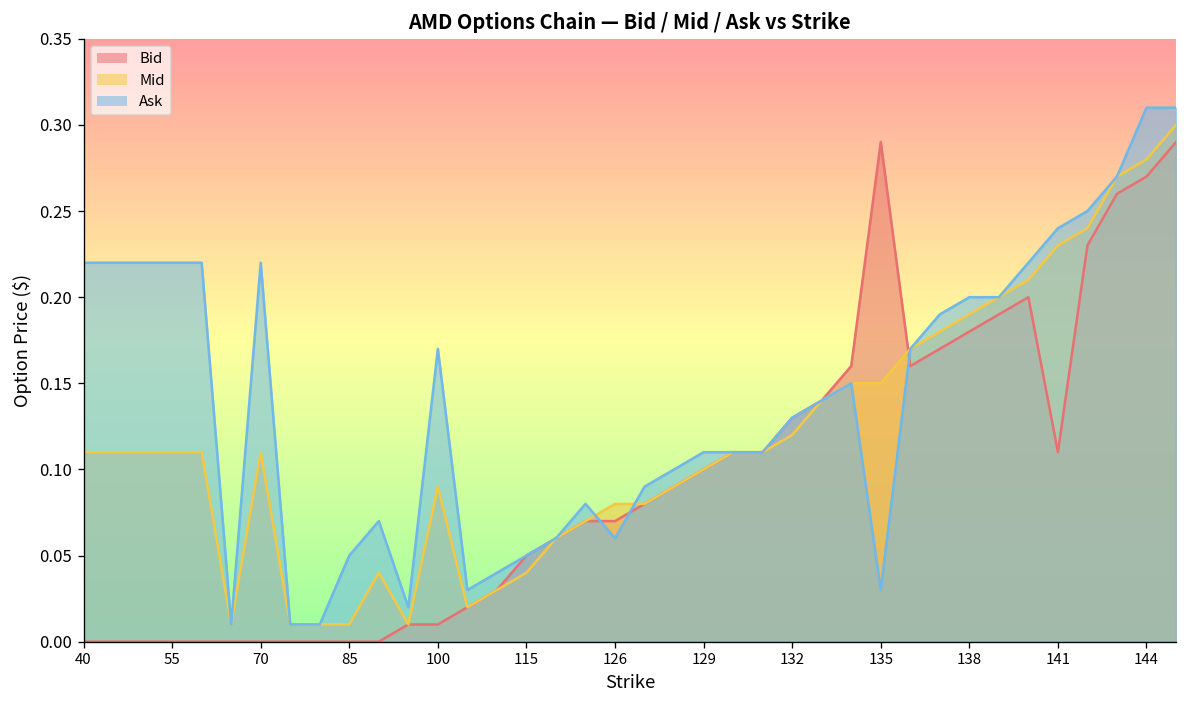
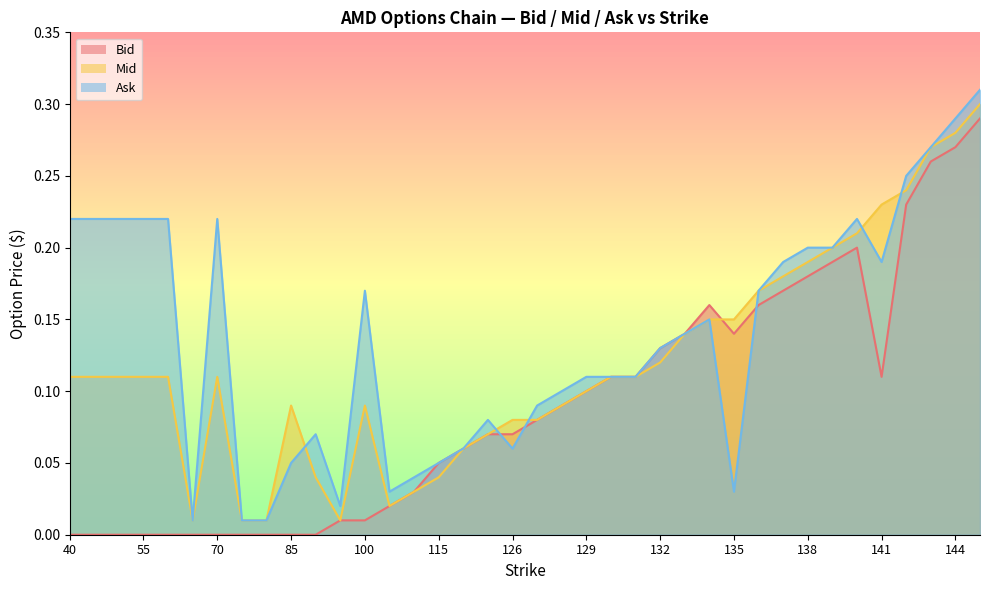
  {
    "Bid": {
      "40": 0.00,
      "55": 0.00,
      "70": 0.00,
      "85": 0.00,
      "100": 0.01,
      "126": 0.07,
-     "135": 0.29,
+     "135": 0.14,
      "138": 0.18,
      "141": 0.11,
      "144": 0.27
    },
    "Mid": {
      "40": 0.11,
      "55": 0.11,
      "70": 0.11,
-     "85": 0.01,
+     "85": 0.09,
      "100": 0.09,
      "115": 0.04,
      "126": 0.08,
      "132": 0.12,
      "135": 0.15,
      "138": 0.19,
      "141": 0.23,
      "144": 0.28
    },
    "Ask": {
      "40": 0.22,
      "55": 0.22,
      "70": 0.22,
      "85": 0.05,
      "100": 0.17,
      "126": 0.06,
      "129": 0.11,
      "135": 0.03,
      "138": 0.20,
-     "141": 0.24,
-     "144": 0.31
+     "141": 0.19,
+     "144": 0.29
    }
  }
